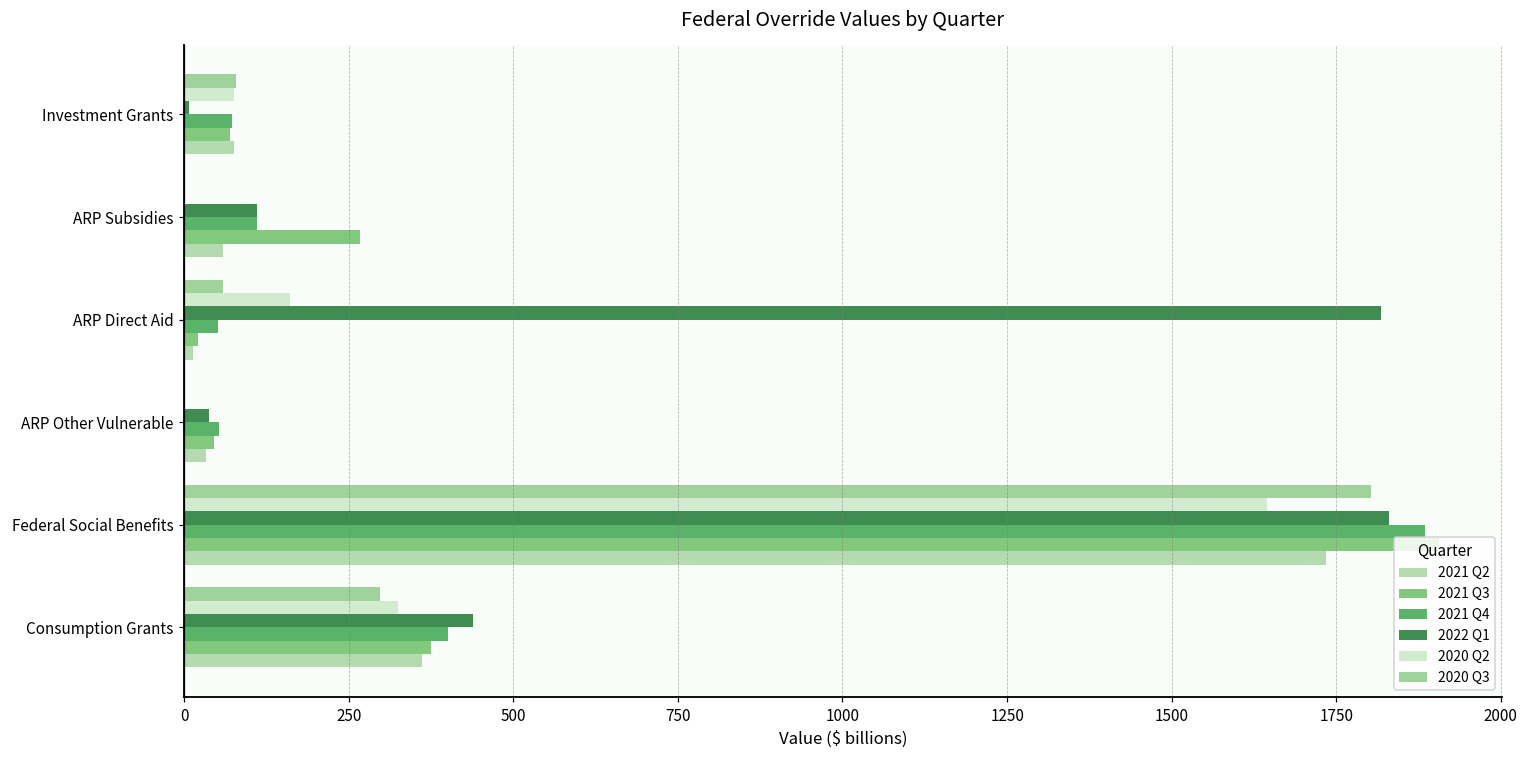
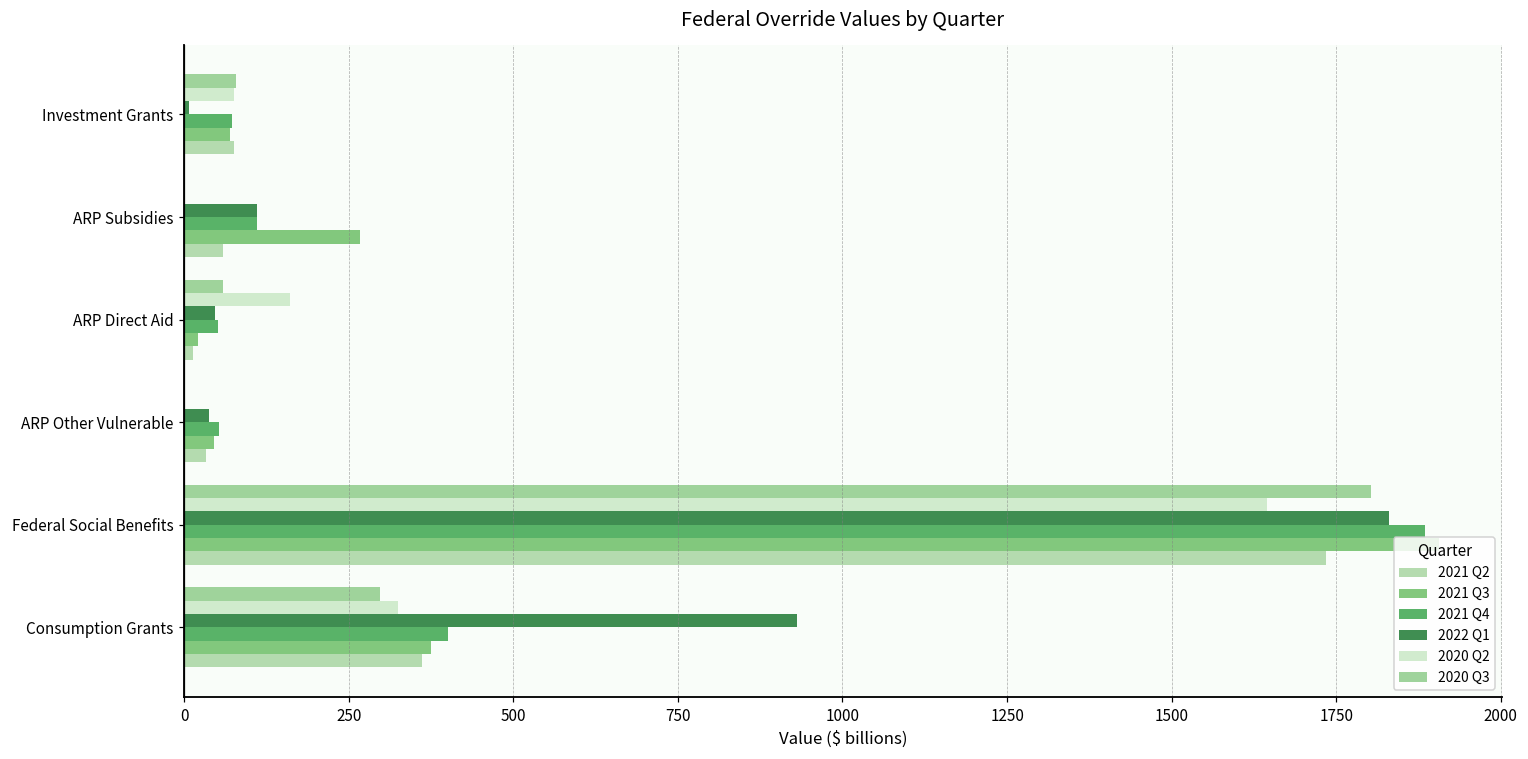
  {
    "2022 Q1": {
      "Investment Grants": 10,
      "ARP Subsidies": 110,
-     "ARP Direct Aid": 1820,
+     "ARP Direct Aid": 50,
      "ARP Other Vulnerable": 40,
      "Federal Social Benefits": 1830,
-     "Consumption Grants": 440
+     "Consumption Grants": 930
    }
  }
